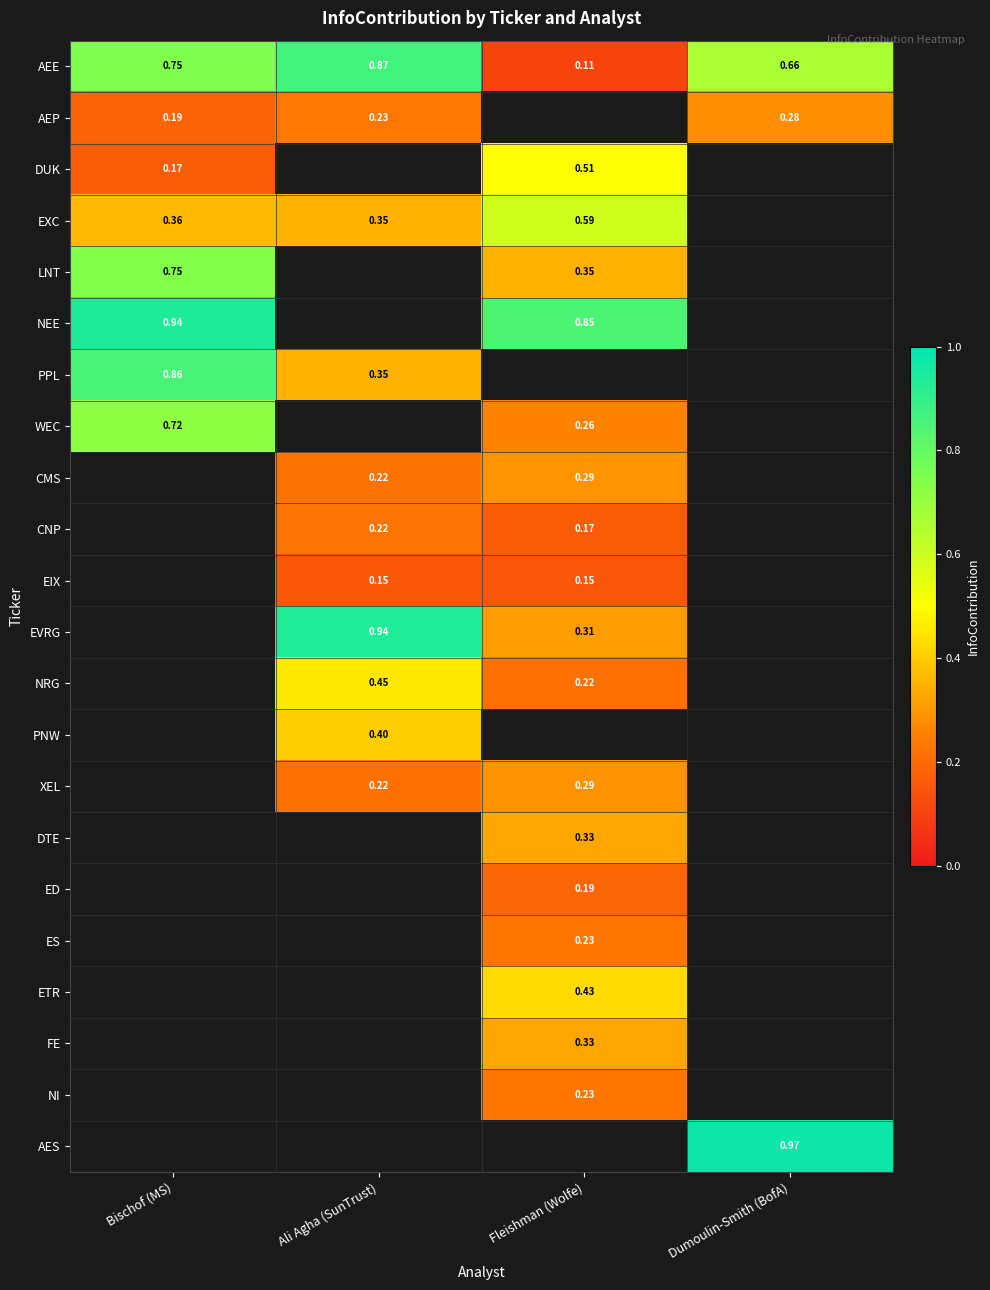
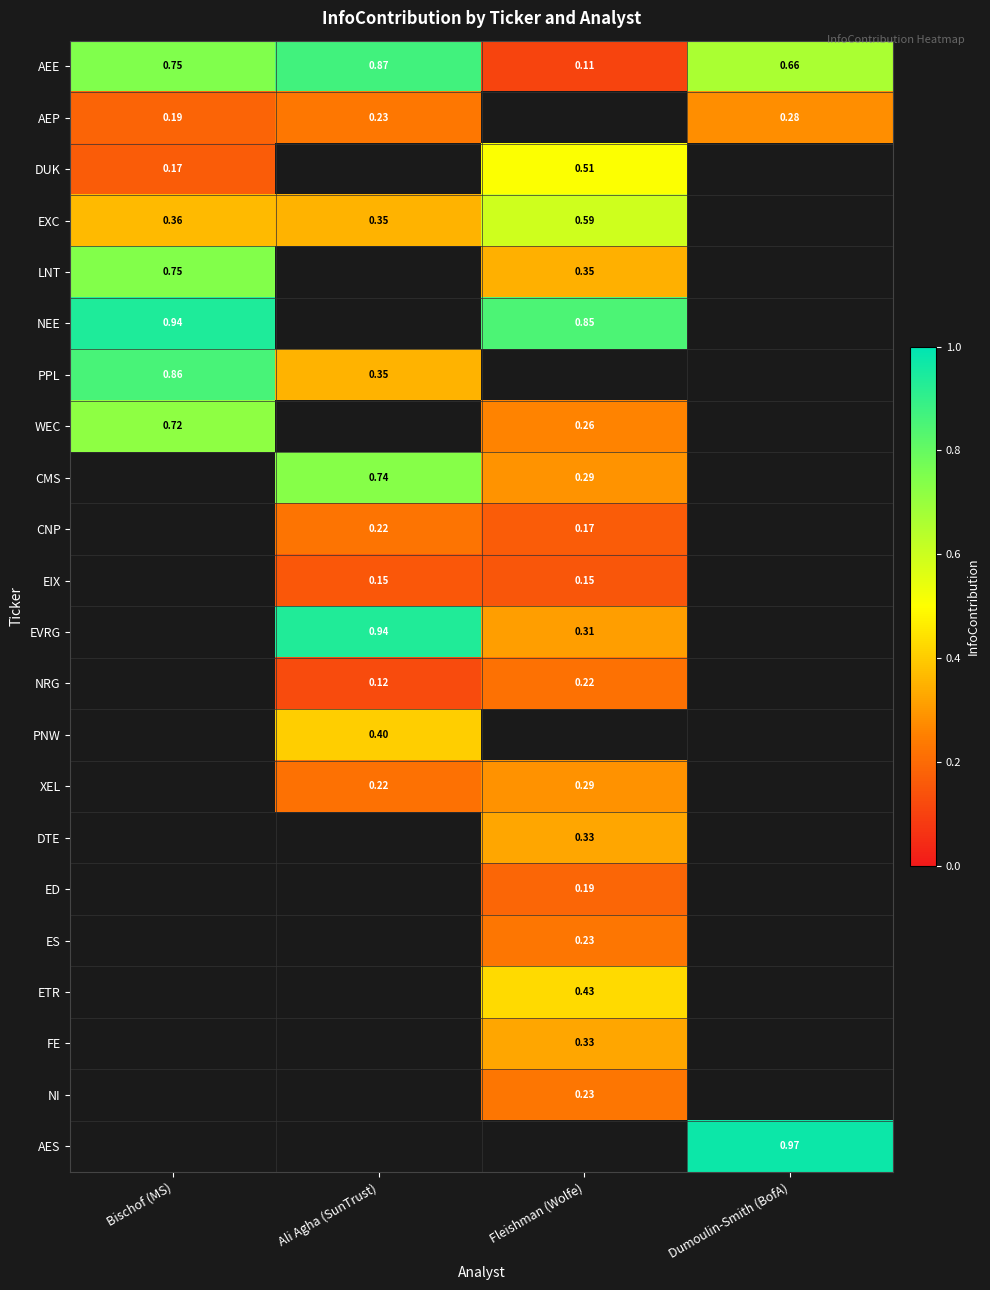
  {
    "AEE": {
      "Bischof (MS)": 0.75,
      "Ali Agha (SunTrust)": 0.87,
      "Fleishman (Wolfe)": 0.11,
      "Dumoulin-Smith (BofA)": 0.66
    },
    "AEP": {
      "Bischof (MS)": 0.19,
      "Ali Agha (SunTrust)": 0.23,
      "Dumoulin-Smith (BofA)": 0.28
    },
    "DUK": {
      "Bischof (MS)": 0.17,
      "Fleishman (Wolfe)": 0.51
    },
    "EXC": {
      "Bischof (MS)": 0.36,
      "Ali Agha (SunTrust)": 0.35,
      "Fleishman (Wolfe)": 0.59
    },
    "LNT": {
      "Bischof (MS)": 0.75,
      "Fleishman (Wolfe)": 0.35
    },
    "NEE": {
      "Bischof (MS)": 0.94,
      "Fleishman (Wolfe)": 0.85
    },
    "PPL": {
      "Bischof (MS)": 0.86,
      "Ali Agha (SunTrust)": 0.35
    },
    "WEC": {
      "Bischof (MS)": 0.72,
      "Fleishman (Wolfe)": 0.26
    },
    "CMS": {
-     "Ali Agha (SunTrust)": 0.22,
+     "Ali Agha (SunTrust)": 0.74,
      "Fleishman (Wolfe)": 0.29
    },
    "CNP": {
      "Ali Agha (SunTrust)": 0.22,
      "Fleishman (Wolfe)": 0.17
    },
    "EIX": {
      "Ali Agha (SunTrust)": 0.15,
      "Fleishman (Wolfe)": 0.15
    },
    "EVRG": {
      "Ali Agha (SunTrust)": 0.94,
      "Fleishman (Wolfe)": 0.31
    },
    "NRG": {
-     "Ali Agha (SunTrust)": 0.45,
+     "Ali Agha (SunTrust)": 0.12,
      "Fleishman (Wolfe)": 0.22
    },
    "PNW": {
      "Ali Agha (SunTrust)": 0.40
    },
    "XEL": {
      "Ali Agha (SunTrust)": 0.22,
      "Fleishman (Wolfe)": 0.29
    },
    "DTE": {
      "Fleishman (Wolfe)": 0.33
    },
    "ED": {
      "Fleishman (Wolfe)": 0.19
    },
    "ES": {
      "Fleishman (Wolfe)": 0.23
    },
    "ETR": {
      "Fleishman (Wolfe)": 0.43
    },
    "FE": {
      "Fleishman (Wolfe)": 0.33
    },
    "NI": {
      "Fleishman (Wolfe)": 0.23
    },
    "AES": {
      "Dumoulin-Smith (BofA)": 0.97
    }
  }
